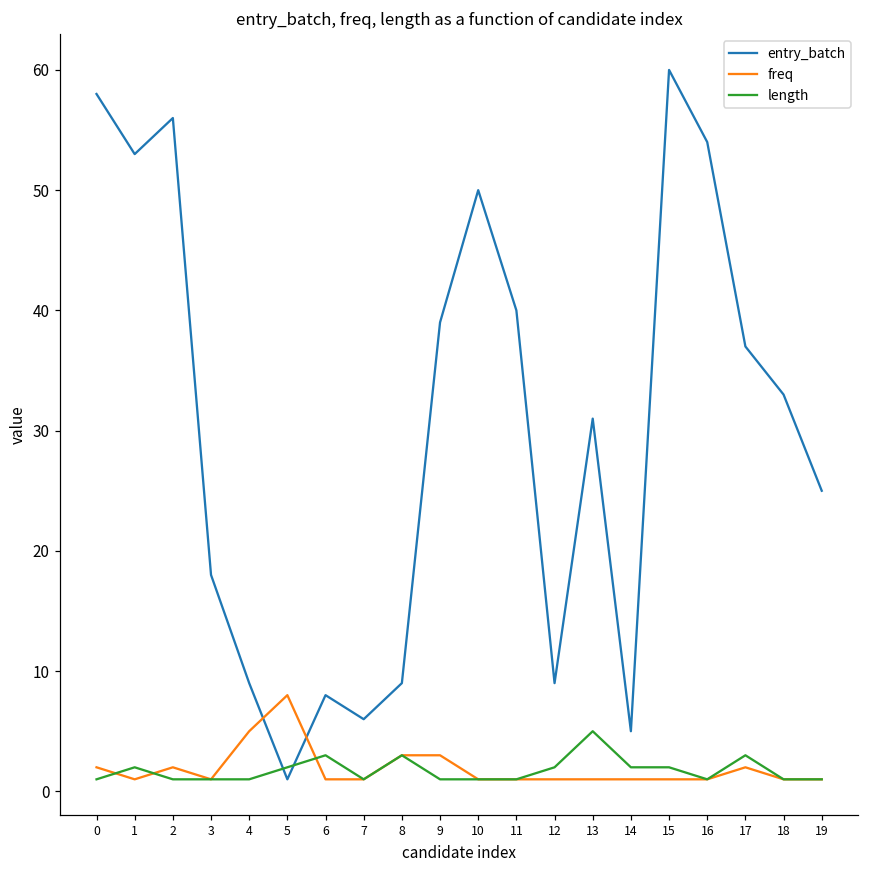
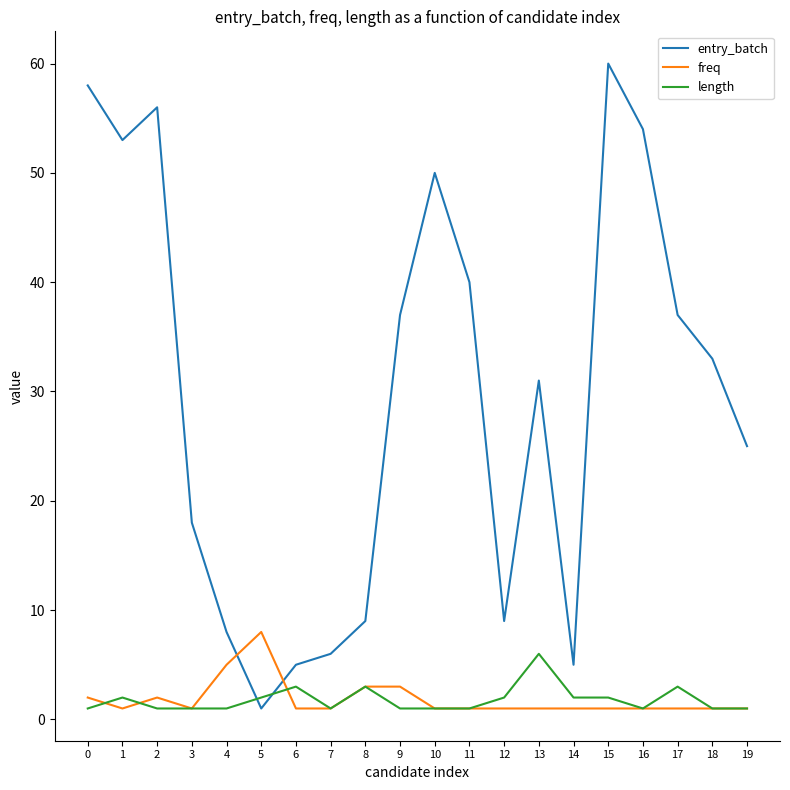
  {
    "entry_batch": {
      "0": 58,
      "1": 53,
      "2": 56,
      "3": 18,
-     "4": 9,
+     "4": 8,
      "5": 1,
-     "6": 8,
+     "6": 5,
      "7": 6,
      "8": 9,
-     "9": 39,
+     "9": 37,
      "10": 50,
      "11": 40,
      "12": 9,
      "13": 31,
      "14": 5,
      "15": 60,
      "16": 54,
      "17": 37,
      "18": 33,
      "19": 25
    },
    "freq": {
      "0": 2,
      "1": 1,
      "2": 2,
      "4": 5,
      "5": 8,
      "6": 1,
      "9": 3,
      "12": 1,
      "13": 1,
      "14": 1,
      "15": 1,
-     "17": 2
+     "17": 1
    },
    "length": {
      "0": 1,
      "1": 2,
      "2": 1,
      "4": 1,
      "5": 2,
      "6": 3,
      "9": 1,
      "12": 2,
-     "13": 5,
+     "13": 6,
      "14": 2,
      "15": 2,
      "17": 3
    }
  }
